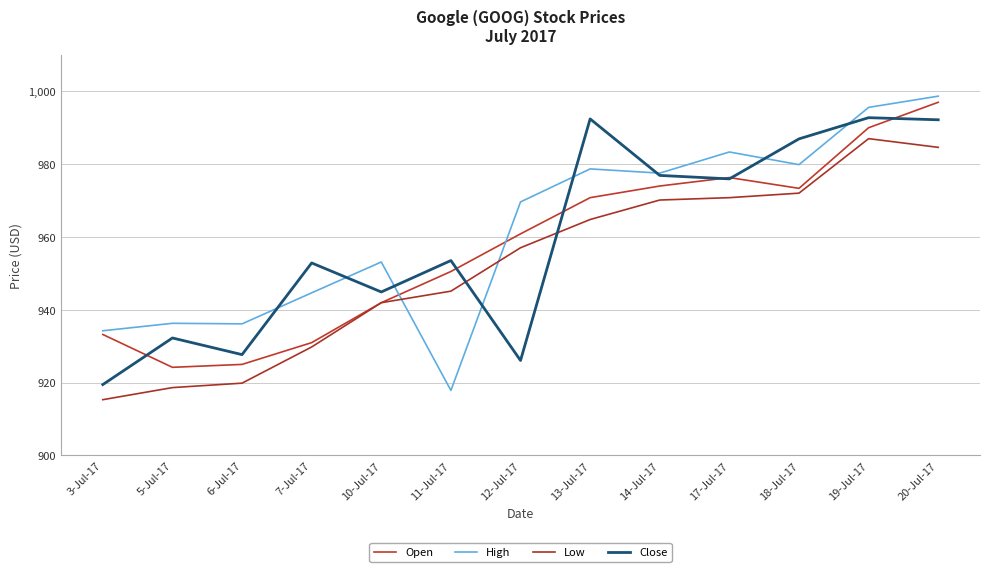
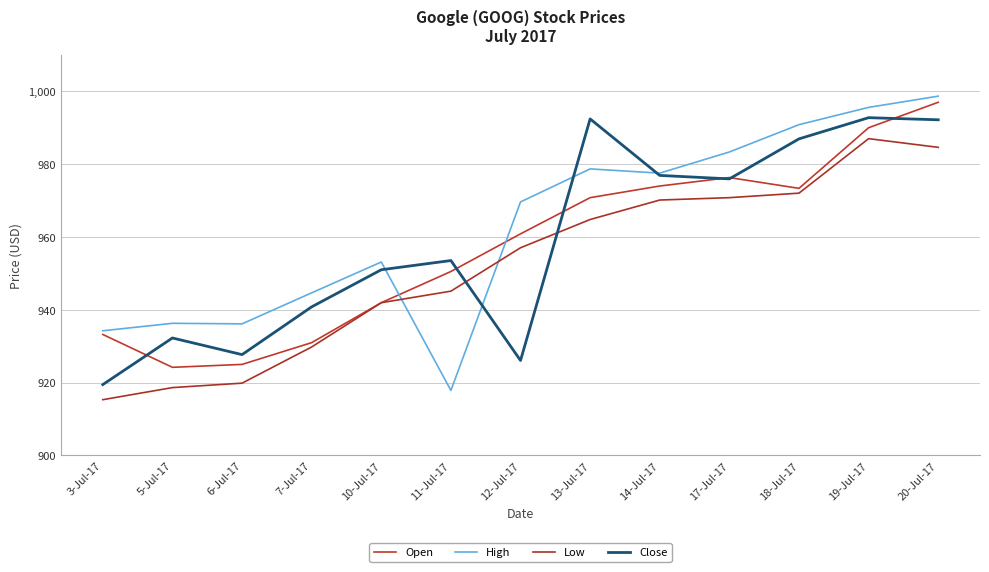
  {
    "High": {
      "3-Jul-17": 934,
      "5-Jul-17": 936,
      "6-Jul-17": 936,
      "7-Jul-17": 945,
      "10-Jul-17": 953,
      "11-Jul-17": 918,
      "12-Jul-17": 970,
      "13-Jul-17": 979,
      "17-Jul-17": 983,
-     "18-Jul-17": 980,
+     "18-Jul-17": 991,
      "19-Jul-17": 996,
      "20-Jul-17": 999
    },
    "Close": {
      "3-Jul-17": 919,
      "5-Jul-17": 932,
      "6-Jul-17": 928,
-     "7-Jul-17": 953,
-     "10-Jul-17": 945,
+     "7-Jul-17": 941,
+     "10-Jul-17": 951,
      "11-Jul-17": 954,
      "12-Jul-17": 926,
      "13-Jul-17": 992,
      "18-Jul-17": 987,
      "19-Jul-17": 993,
      "20-Jul-17": 992
    }
  }
